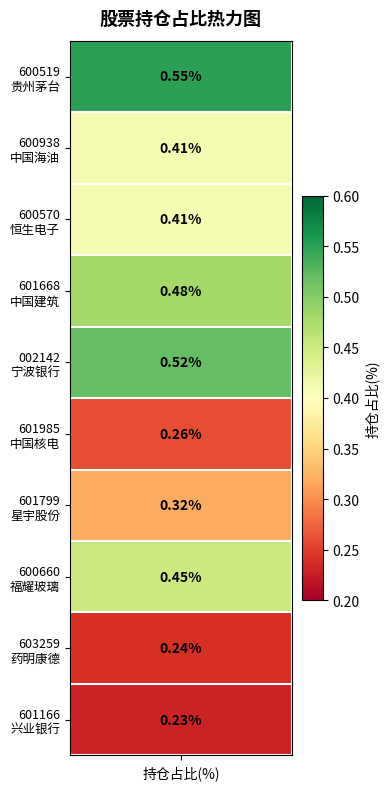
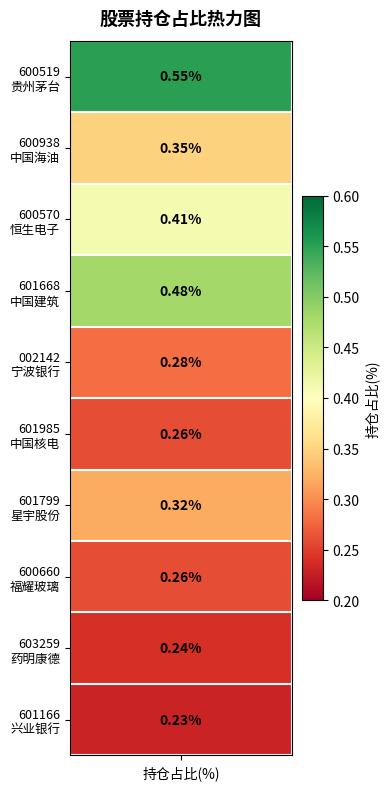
  {
    "600519 贵州茅台": {
      "持仓占比(%)": "0.55%"
    },
    "600938 中国海油": {
-     "持仓占比(%)": "0.41%"
+     "持仓占比(%)": "0.35%"
    },
    "600570 恒生电子": {
      "持仓占比(%)": "0.41%"
    },
    "601668 中国建筑": {
      "持仓占比(%)": "0.48%"
    },
    "002142 宁波银行": {
-     "持仓占比(%)": "0.52%"
+     "持仓占比(%)": "0.28%"
    },
    "601985 中国核电": {
      "持仓占比(%)": "0.26%"
    },
    "601799 星宇股份": {
      "持仓占比(%)": "0.32%"
    },
    "600660 福耀玻璃": {
-     "持仓占比(%)": "0.45%"
+     "持仓占比(%)": "0.26%"
    },
    "603259 药明康德": {
      "持仓占比(%)": "0.24%"
    },
    "601166 兴业银行": {
      "持仓占比(%)": "0.23%"
    }
  }
